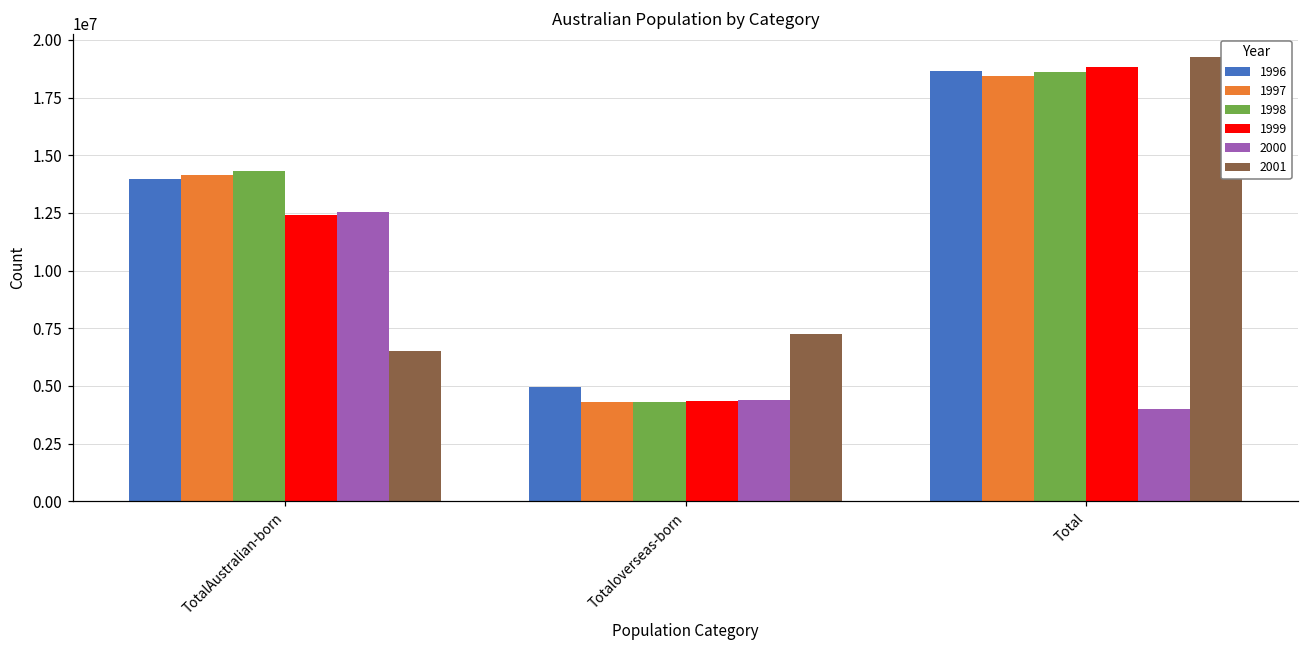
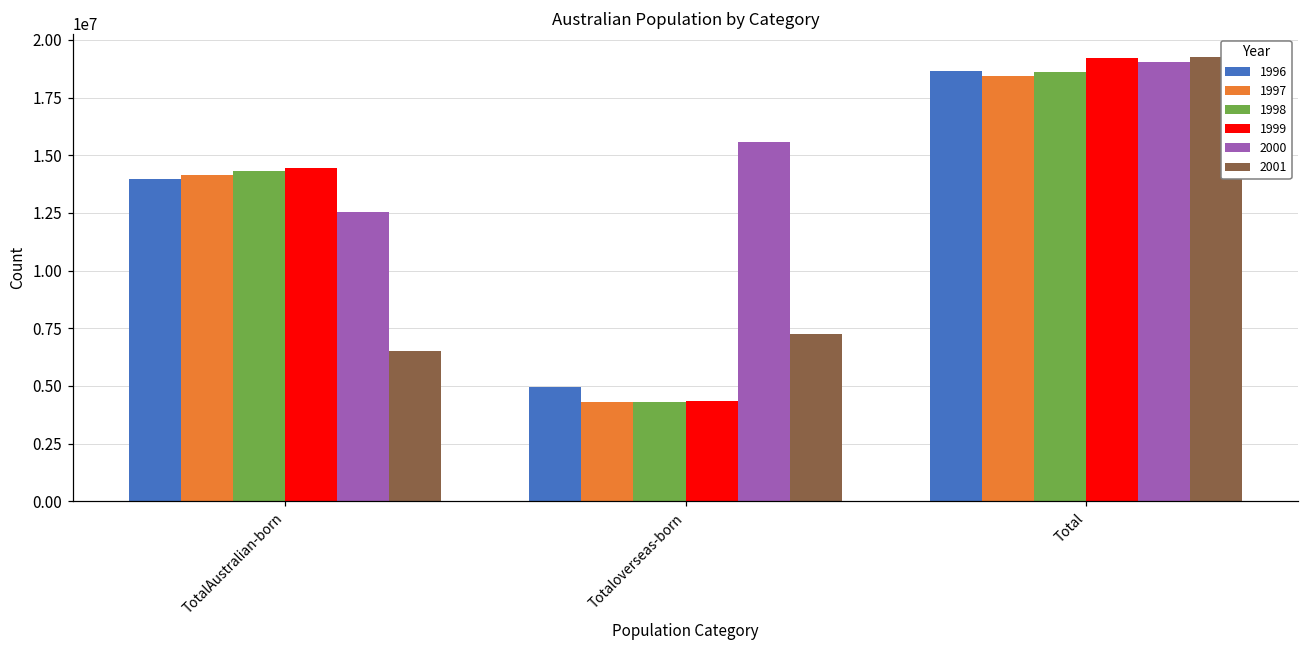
  {
    "1996": {
      "TotalAustralian-born": 14000000,
      "Totaloverseas-born": 5000000,
      "Total": 18600000
    },
    "1997": {
      "TotalAustralian-born": 14100000,
      "Totaloverseas-born": 4300000,
      "Total": 18400000
    },
    "1998": {
      "TotalAustralian-born": 14300000,
      "Totaloverseas-born": 4300000,
      "Total": 18600000
    },
    "1999": {
-     "TotalAustralian-born": 12400000,
+     "TotalAustralian-born": 14500000,
      "Totaloverseas-born": 4300000,
-     "Total": 18800000
+     "Total": 19200000
    },
    "2000": {
      "TotalAustralian-born": 12500000,
-     "Totaloverseas-born": 4400000,
-     "Total": 4000000
+     "Totaloverseas-born": 15600000,
+     "Total": 19000000
    },
    "2001": {
      "TotalAustralian-born": 6500000,
      "Totaloverseas-born": 7200000,
      "Total": 19300000
    }
  }
